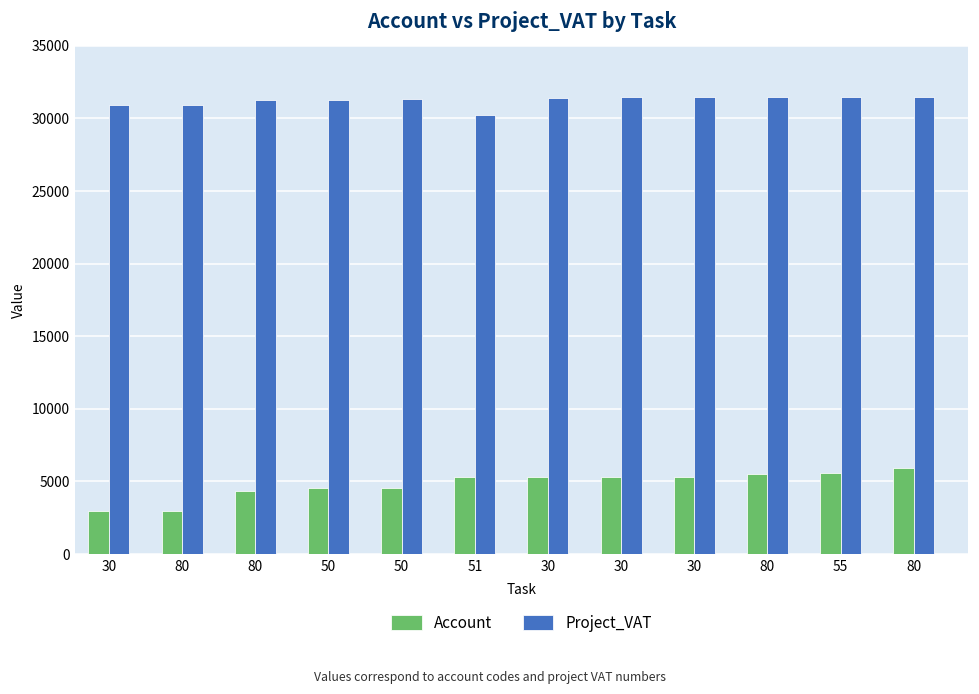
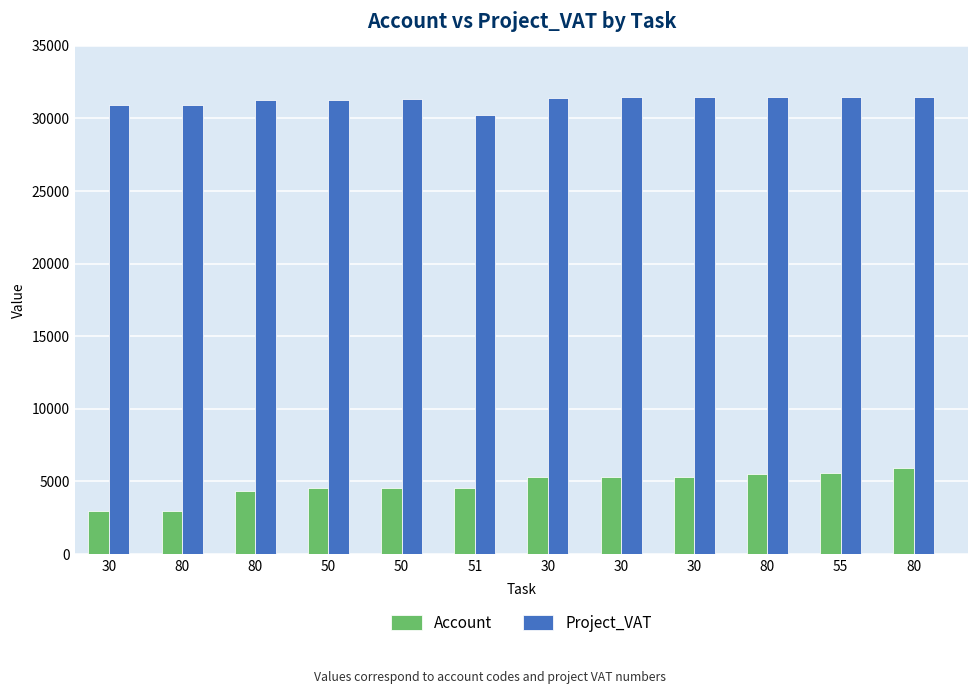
  {
    "Account": {
-     "51": 5300,
+     "51": 4500,
      "55": 5600
    },
    "Project_VAT": {
      "51": 30200,
      "55": 31500
    }
  }
